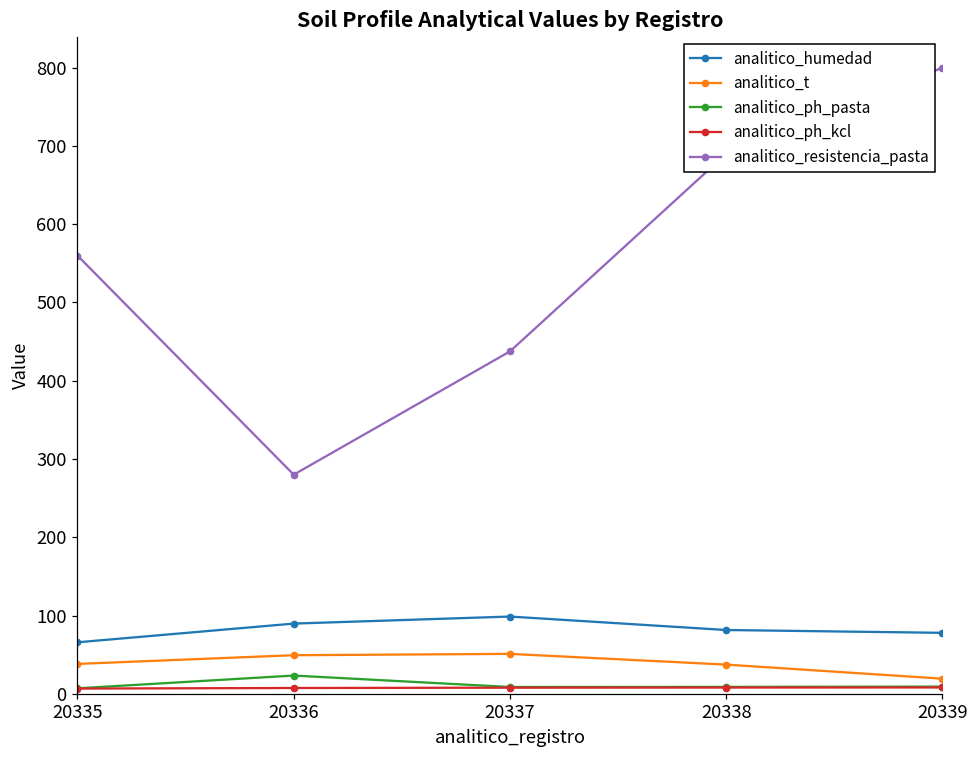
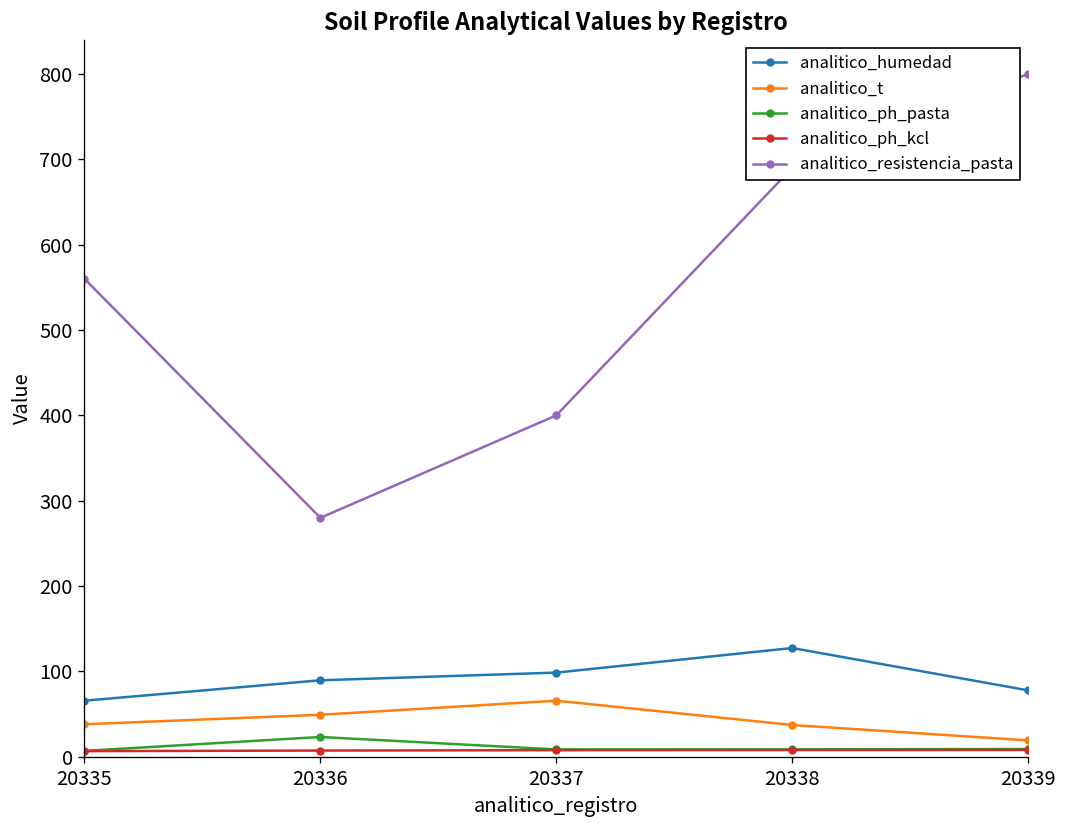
  {
    "analitico_humedad": {
      "20335": 70,
      "20336": 90,
      "20337": 100,
-     "20338": 80,
+     "20338": 130,
      "20339": 80
    },
    "analitico_t": {
      "20335": 40,
      "20336": 50,
-     "20337": 50,
+     "20337": 70,
      "20338": 40,
      "20339": 20
    },
    "analitico_ph_pasta": {
      "20336": 20
    },
    "analitico_ph_kcl": {
      "20336": 10
    },
    "analitico_resistencia_pasta": {
      "20335": 560,
      "20336": 280,
-     "20337": 440,
+     "20337": 400,
      "20339": 800
    }
  }
